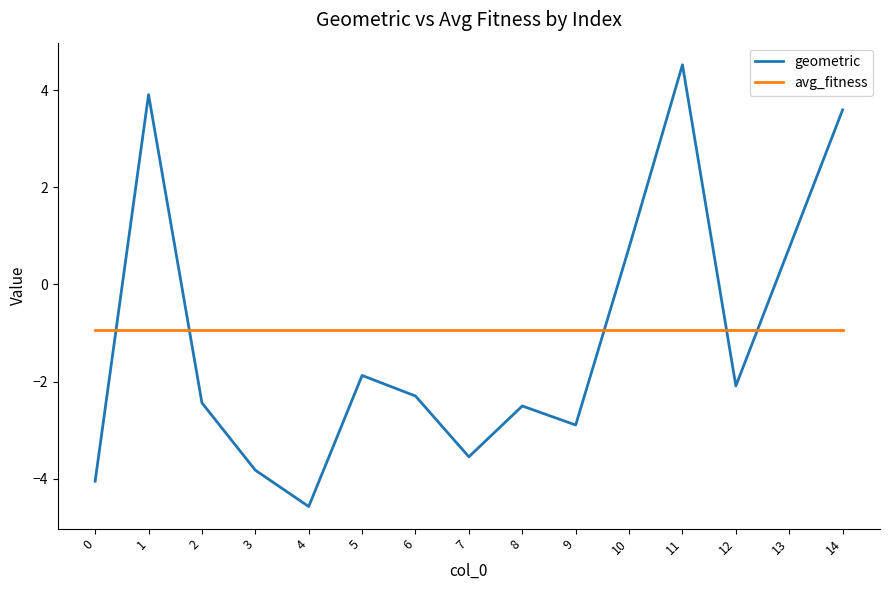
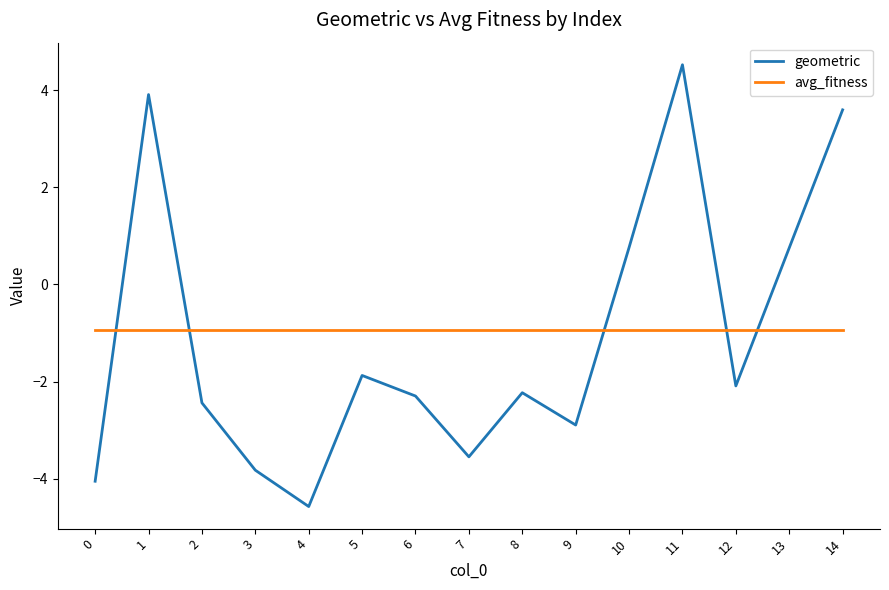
  {
    "geometric": {
      "0": -4.1,
      "1": 3.9,
      "2": -2.4,
      "3": -3.8,
      "4": -4.6,
      "5": -1.9,
      "6": -2.3,
      "7": -3.6,
-     "8": -2.5,
+     "8": -2.2,
      "9": -2.9,
      "10": 0.8,
      "11": 4.5,
      "12": -2.1,
      "13": 0.8,
      "14": 3.6
    },
    "avg_fitness": {
      "0": -0.9,
      "1": -0.9,
      "2": -0.9,
      "3": -0.9,
      "4": -0.9,
      "5": -0.9,
      "6": -0.9,
      "7": -0.9,
      "8": -0.9,
      "9": -0.9,
      "10": -0.9,
      "11": -0.9,
      "12": -0.9,
      "13": -0.9,
      "14": -0.9
    }
  }
